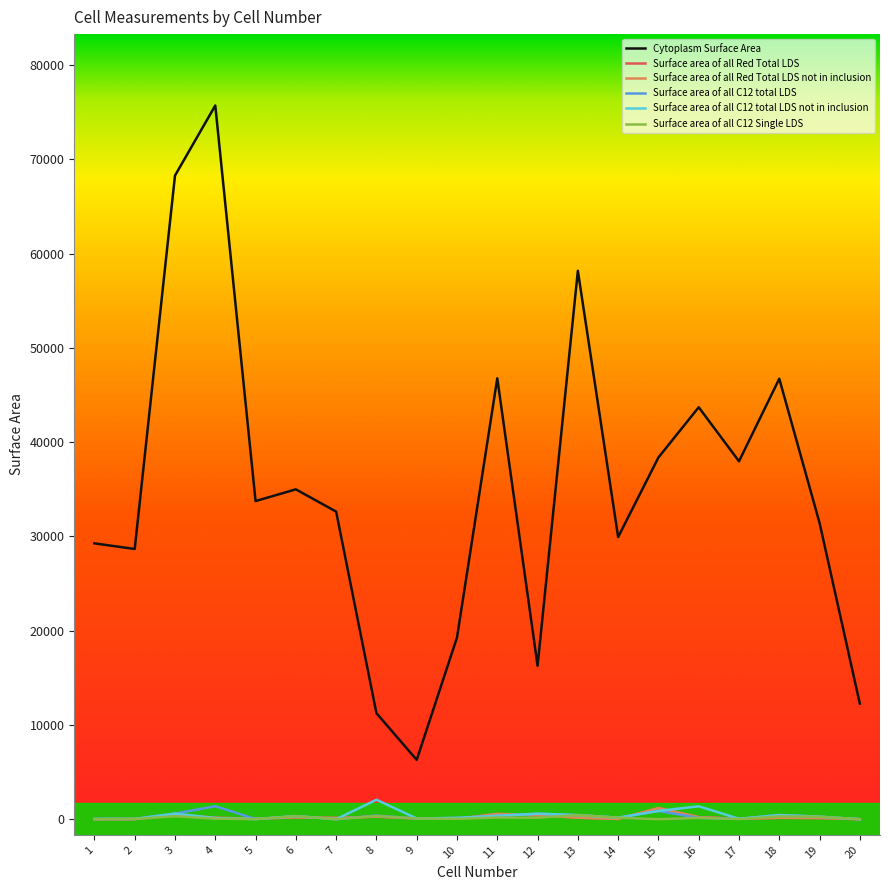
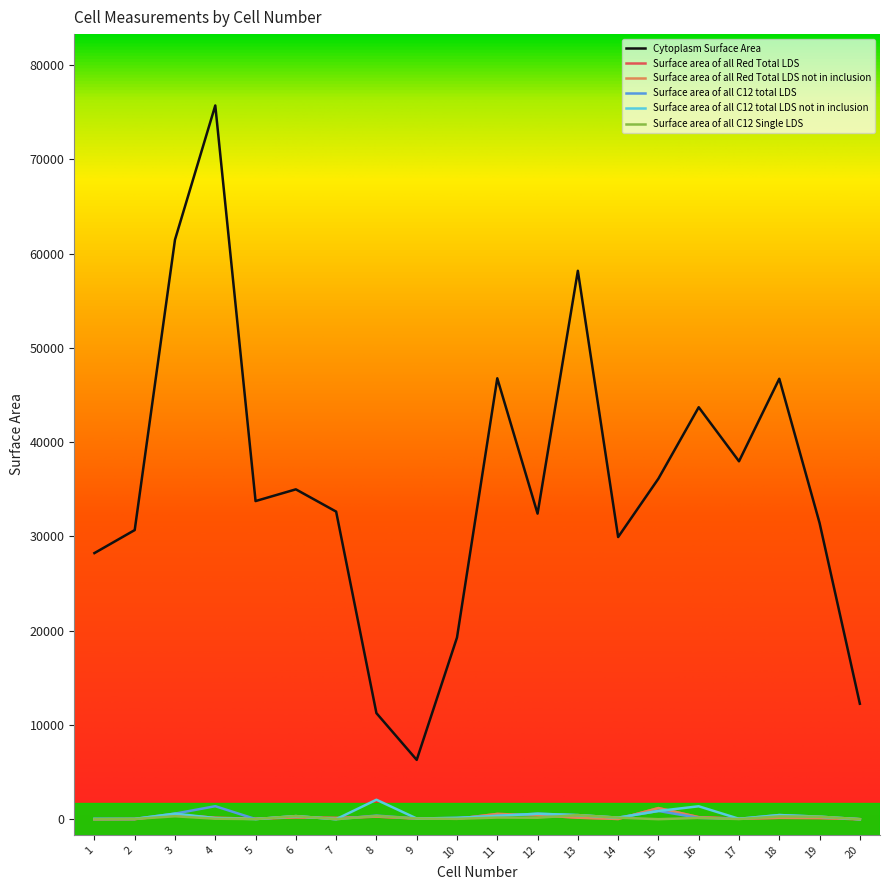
  {
    "Cytoplasm Surface Area": {
-     "1": 29000,
-     "2": 29000,
-     "3": 68000,
+     "1": 28000,
+     "2": 31000,
+     "3": 61000,
      "4": 76000,
      "5": 34000,
      "6": 35000,
      "7": 33000,
      "8": 11000,
      "9": 6000,
      "10": 19000,
      "11": 47000,
-     "12": 16000,
+     "12": 32000,
      "13": 58000,
      "14": 30000,
-     "15": 38000,
+     "15": 36000,
      "16": 44000,
      "17": 38000,
      "18": 47000,
      "19": 31000,
      "20": 12000
    }
  }
